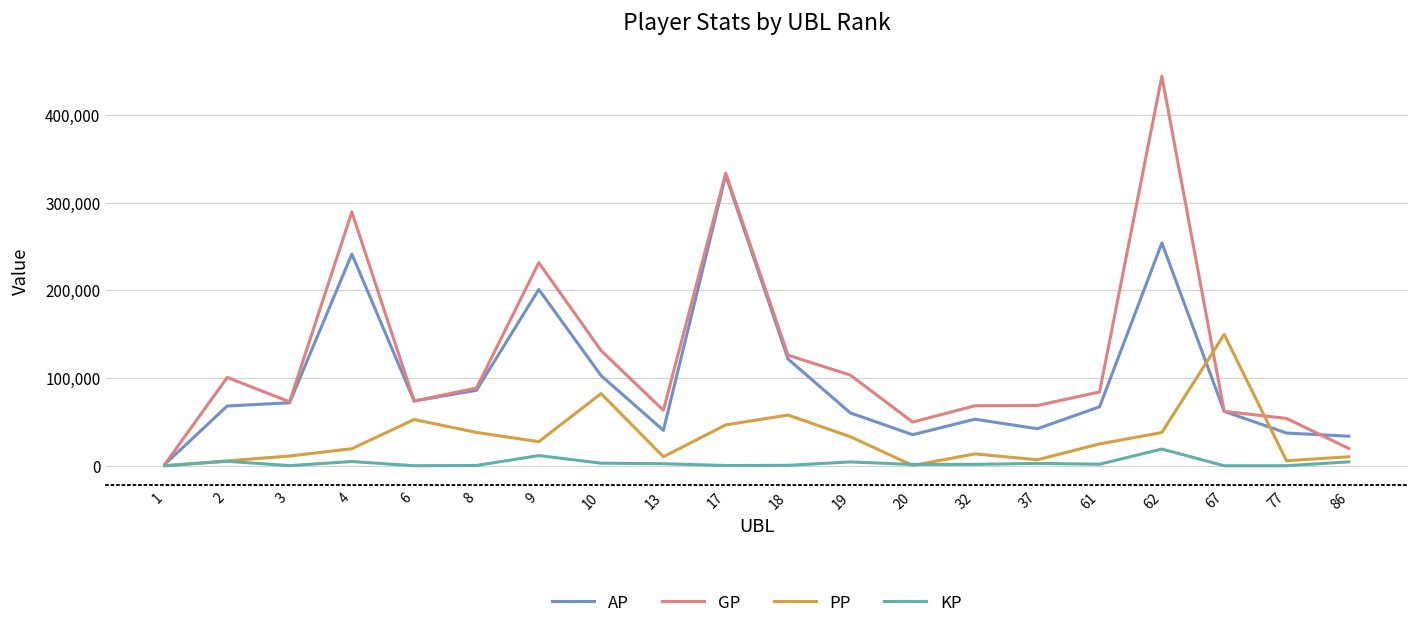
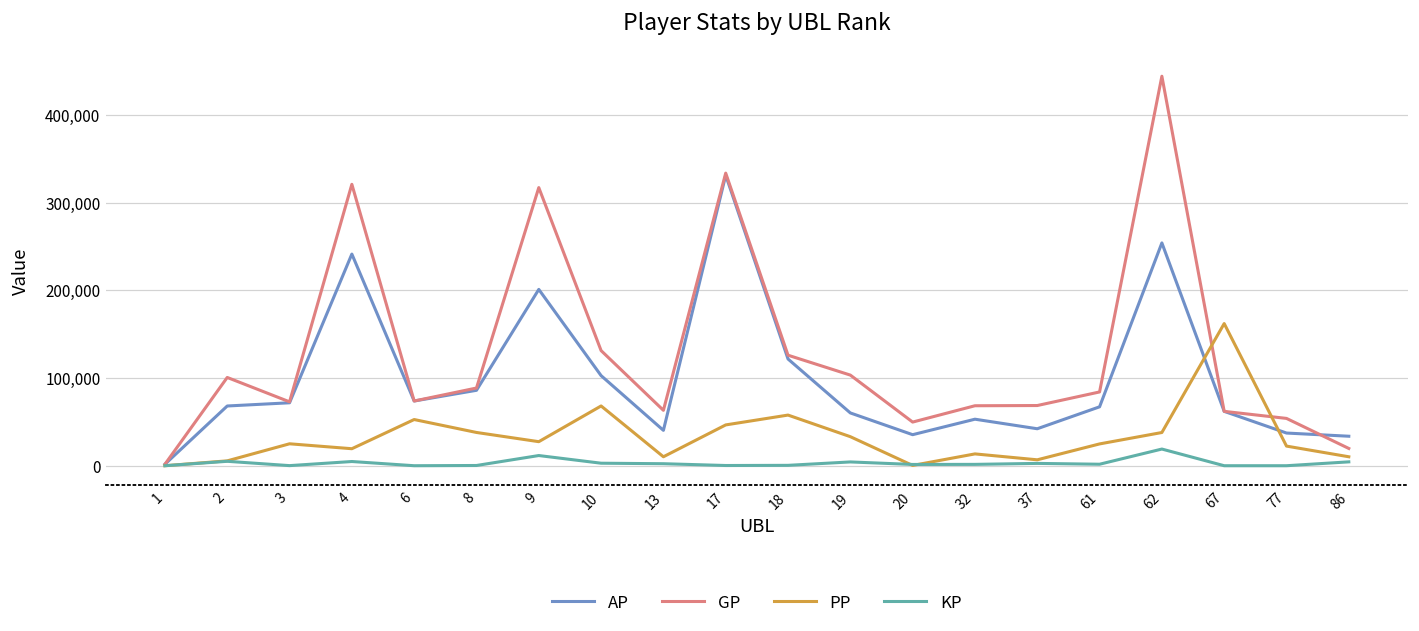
  {
    "GP": {
      "2": "100,000",
-     "4": "290,000",
-     "9": "230,000",
+     "4": "320,000",
+     "9": "320,000",
      "10": "130,000",
      "13": "60,000",
      "18": "130,000",
      "19": "100,000",
      "20": "50,000",
      "32": "70,000",
      "37": "70,000",
      "61": "80,000",
      "62": "440,000",
      "77": "50,000",
      "86": "20,000"
    },
    "PP": {
-     "3": "10,000",
+     "3": "30,000",
      "4": "20,000",
      "6": "50,000",
      "8": "40,000",
      "9": "30,000",
-     "10": "80,000",
+     "10": "70,000",
      "13": "10,000",
      "17": "50,000",
      "18": "60,000",
      "19": "30,000",
      "32": "10,000",
      "37": "10,000",
      "61": "20,000",
      "62": "40,000",
-     "67": "150,000",
-     "77": "10,000",
+     "67": "160,000",
+     "77": "20,000",
      "86": "10,000"
    }
  }
